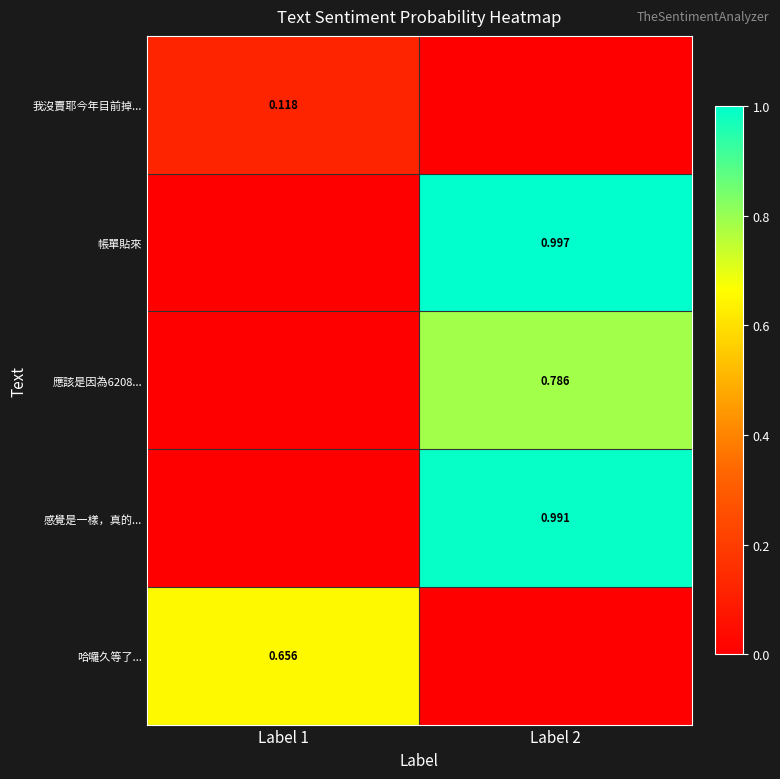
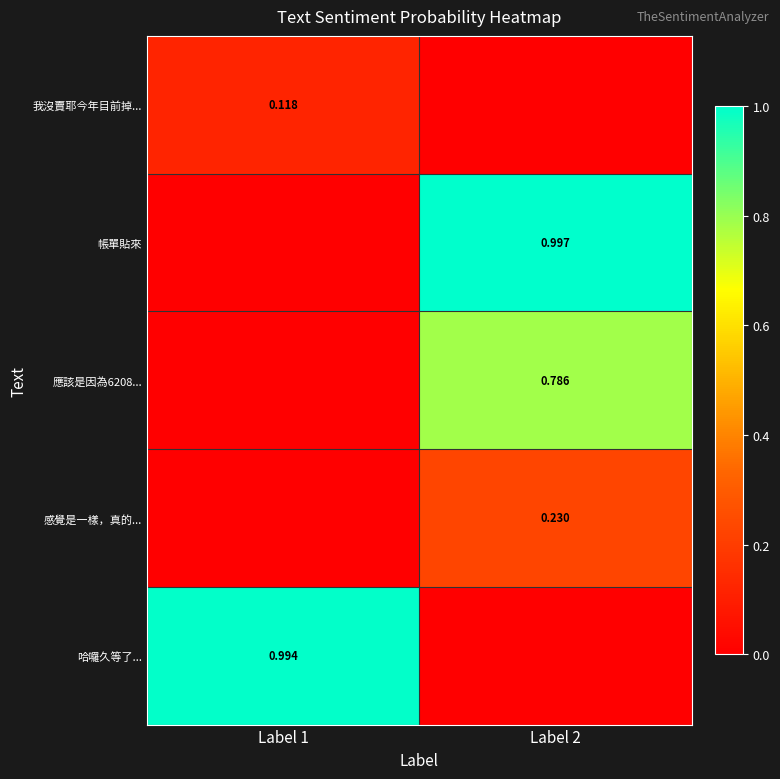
  {
    "我沒賣耶今年目前掉...": {
      "Label 1": 0.118
    },
    "帳單貼來": {
      "Label 2": 0.997
    },
    "應該是因為6208...": {
      "Label 2": 0.786
    },
    "感覺是一樣，真的...": {
-     "Label 2": 0.991
+     "Label 2": 0.230
    },
    "哈囉久等了...": {
-     "Label 1": 0.656
+     "Label 1": 0.994
    }
  }
